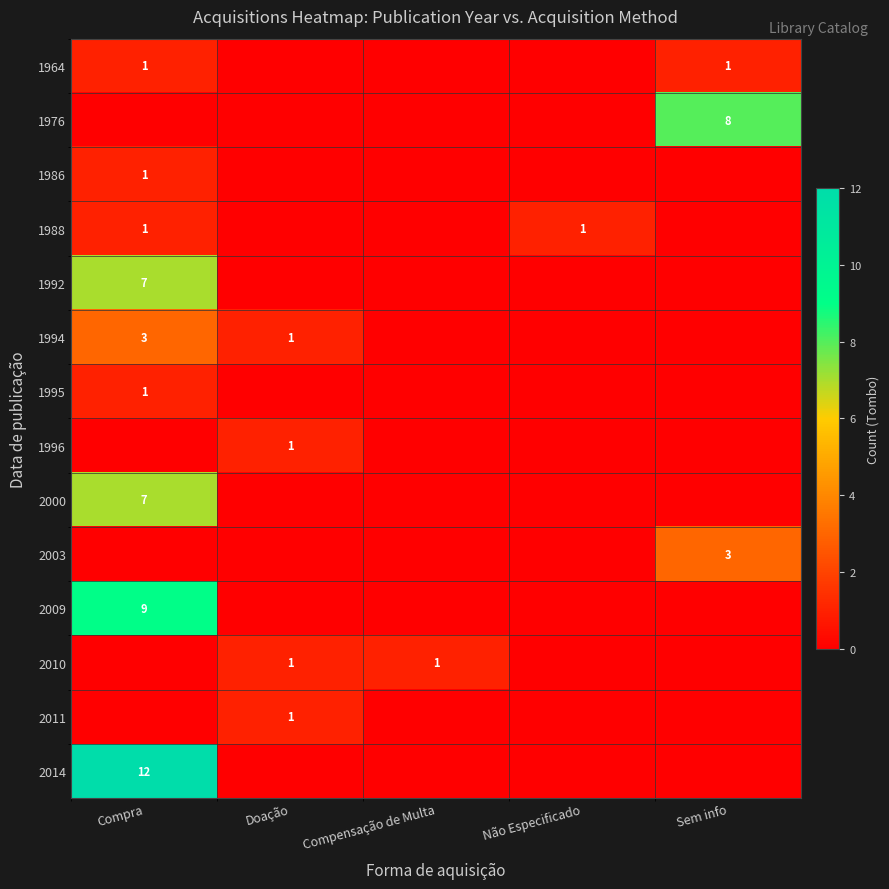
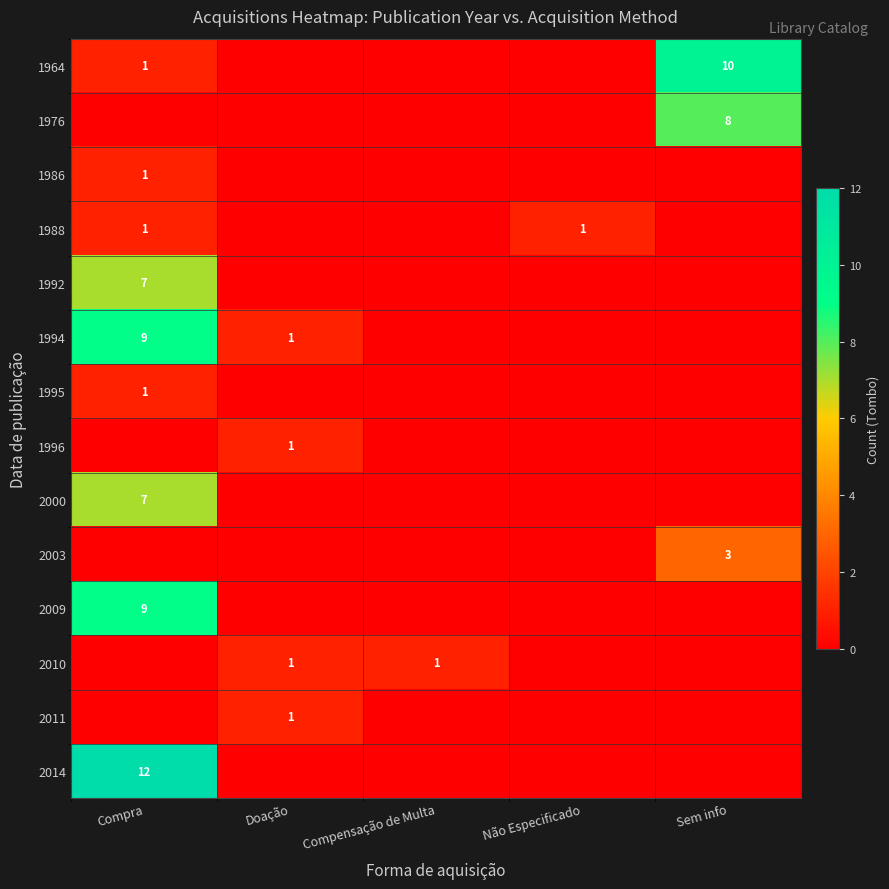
  {
    "1964": {
      "Compra": 1,
-     "Sem info": 1
+     "Sem info": 10
    },
    "1976": {
      "Sem info": 8
    },
    "1986": {
      "Compra": 1
    },
    "1988": {
      "Compra": 1,
      "Não Especificado": 1
    },
    "1992": {
      "Compra": 7
    },
    "1994": {
-     "Compra": 3,
+     "Compra": 9,
      "Doação": 1
    },
    "1995": {
      "Compra": 1
    },
    "1996": {
      "Doação": 1
    },
    "2000": {
      "Compra": 7
    },
    "2003": {
      "Sem info": 3
    },
    "2009": {
      "Compra": 9
    },
    "2010": {
      "Doação": 1,
      "Compensação de Multa": 1
    },
    "2011": {
      "Doação": 1
    },
    "2014": {
      "Compra": 12
    }
  }
